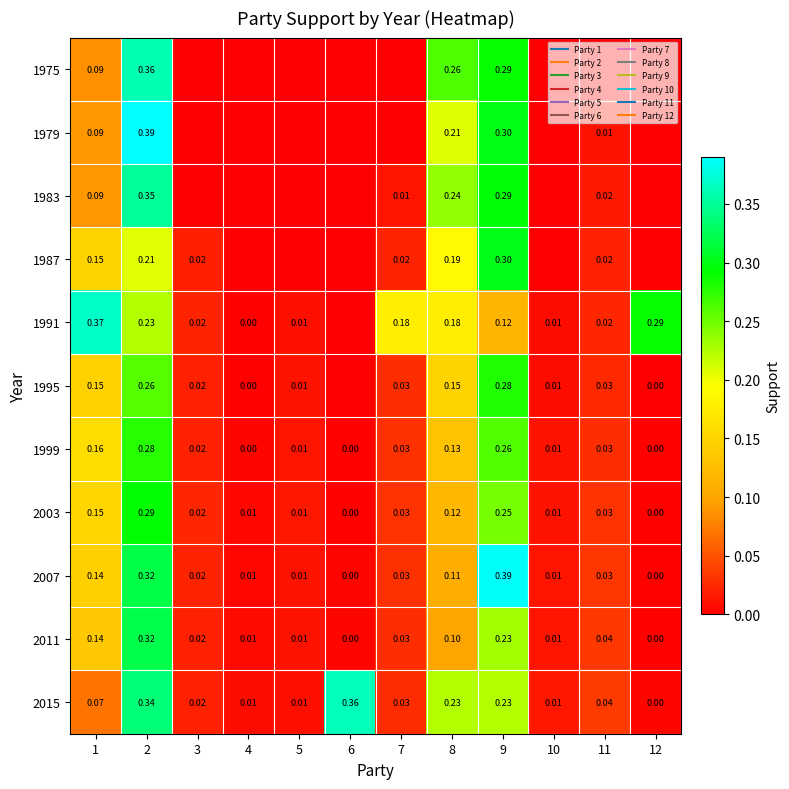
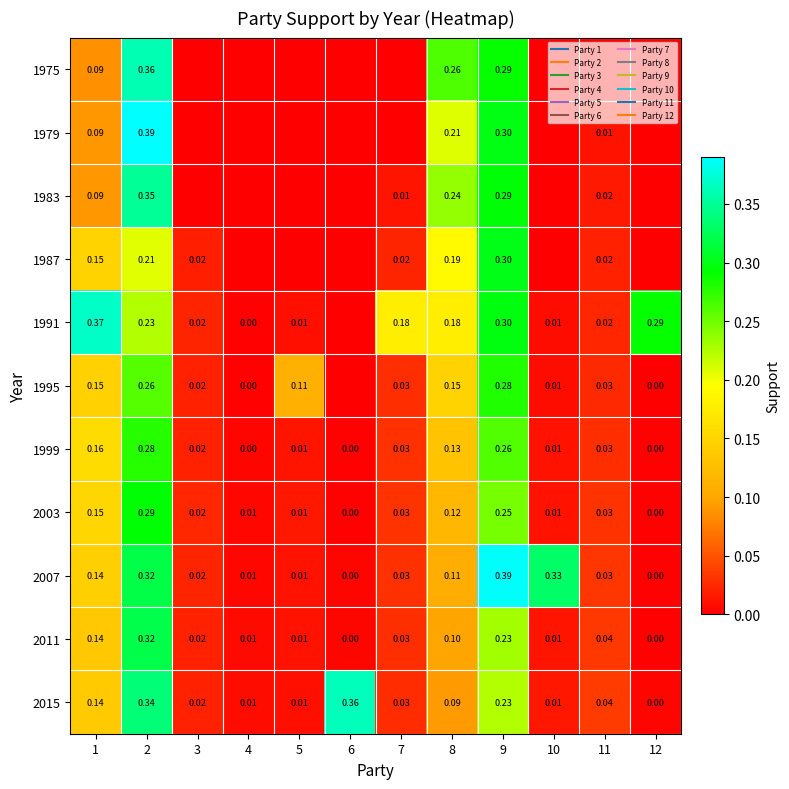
  {
    "1975": {
      "1": 0.09,
      "2": 0.36,
      "8": 0.26,
      "9": 0.29
    },
    "1979": {
      "1": 0.09,
      "2": 0.39,
      "8": 0.21,
      "9": 0.30,
      "11": 0.01
    },
    "1983": {
      "1": 0.09,
      "2": 0.35,
      "7": 0.01,
      "8": 0.24,
      "9": 0.29,
      "11": 0.02
    },
    "1987": {
      "1": 0.15,
      "2": 0.21,
      "3": 0.02,
      "7": 0.02,
      "8": 0.19,
      "9": 0.30,
      "11": 0.02
    },
    "1991": {
      "1": 0.37,
      "2": 0.23,
      "3": 0.02,
      "4": 0.00,
      "5": 0.01,
      "7": 0.18,
      "8": 0.18,
-     "9": 0.12,
+     "9": 0.30,
      "10": 0.01,
      "11": 0.02,
      "12": 0.29
    },
    "1995": {
      "1": 0.15,
      "2": 0.26,
      "3": 0.02,
      "4": 0.00,
-     "5": 0.01,
+     "5": 0.11,
      "7": 0.03,
      "8": 0.15,
      "9": 0.28,
      "10": 0.01,
      "11": 0.03,
      "12": 0.00
    },
    "1999": {
      "1": 0.16,
      "2": 0.28,
      "3": 0.02,
      "4": 0.00,
      "5": 0.01,
      "6": 0.00,
      "7": 0.03,
      "8": 0.13,
      "9": 0.26,
      "10": 0.01,
      "11": 0.03,
      "12": 0.00
    },
    "2003": {
      "1": 0.15,
      "2": 0.29,
      "3": 0.02,
      "4": 0.01,
      "5": 0.01,
      "6": 0.00,
      "7": 0.03,
      "8": 0.12,
      "9": 0.25,
      "10": 0.01,
      "11": 0.03,
      "12": 0.00
    },
    "2007": {
      "1": 0.14,
      "2": 0.32,
      "3": 0.02,
      "4": 0.01,
      "5": 0.01,
      "6": 0.00,
      "7": 0.03,
      "8": 0.11,
      "9": 0.39,
-     "10": 0.01,
+     "10": 0.33,
      "11": 0.03,
      "12": 0.00
    },
    "2011": {
      "1": 0.14,
      "2": 0.32,
      "3": 0.02,
      "4": 0.01,
      "5": 0.01,
      "6": 0.00,
      "7": 0.03,
      "8": 0.10,
      "9": 0.23,
      "10": 0.01,
      "11": 0.04,
      "12": 0.00
    },
    "2015": {
-     "1": 0.07,
+     "1": 0.14,
      "2": 0.34,
      "3": 0.02,
      "4": 0.01,
      "5": 0.01,
      "6": 0.36,
      "7": 0.03,
-     "8": 0.23,
+     "8": 0.09,
      "9": 0.23,
      "10": 0.01,
      "11": 0.04,
      "12": 0.00
    }
  }
